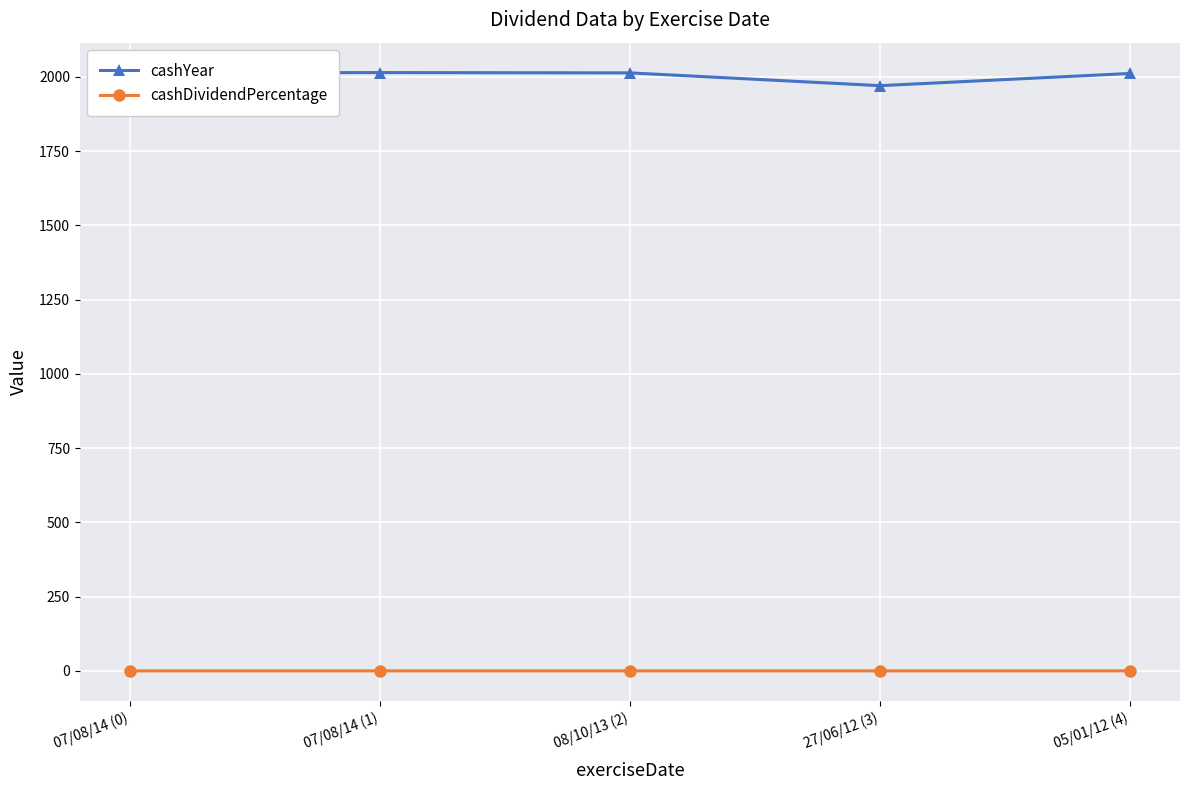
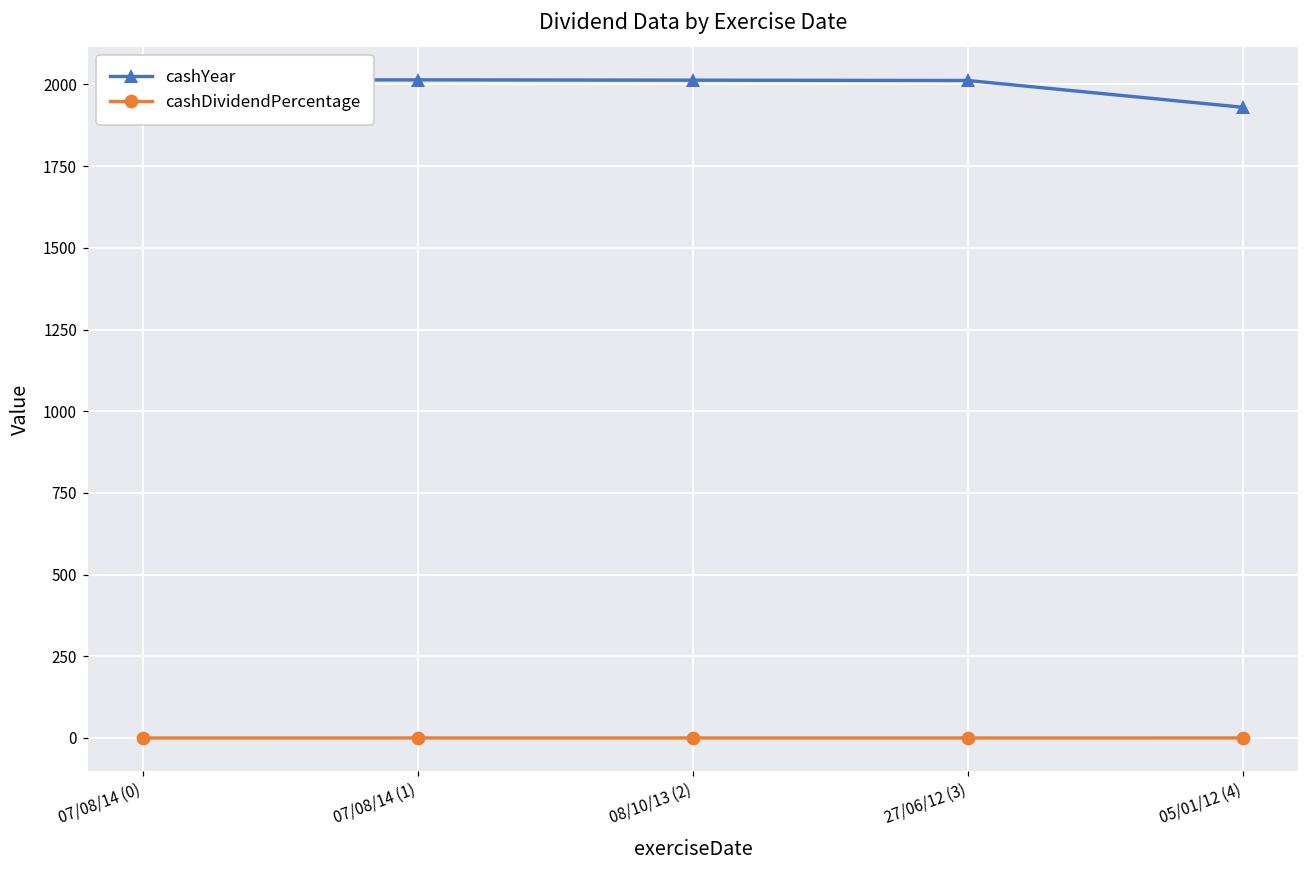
  {
    "cashYear": {
      "07/08/14 (1)": 2010,
      "08/10/13 (2)": 2010,
-     "27/06/12 (3)": 1970,
-     "05/01/12 (4)": 2010
+     "27/06/12 (3)": 2010,
+     "05/01/12 (4)": 1930
    },
    "cashDividendPercentage": {
      "07/08/14 (0)": 0,
      "07/08/14 (1)": 0,
      "08/10/13 (2)": 0,
      "27/06/12 (3)": 0,
      "05/01/12 (4)": 0
    }
  }
